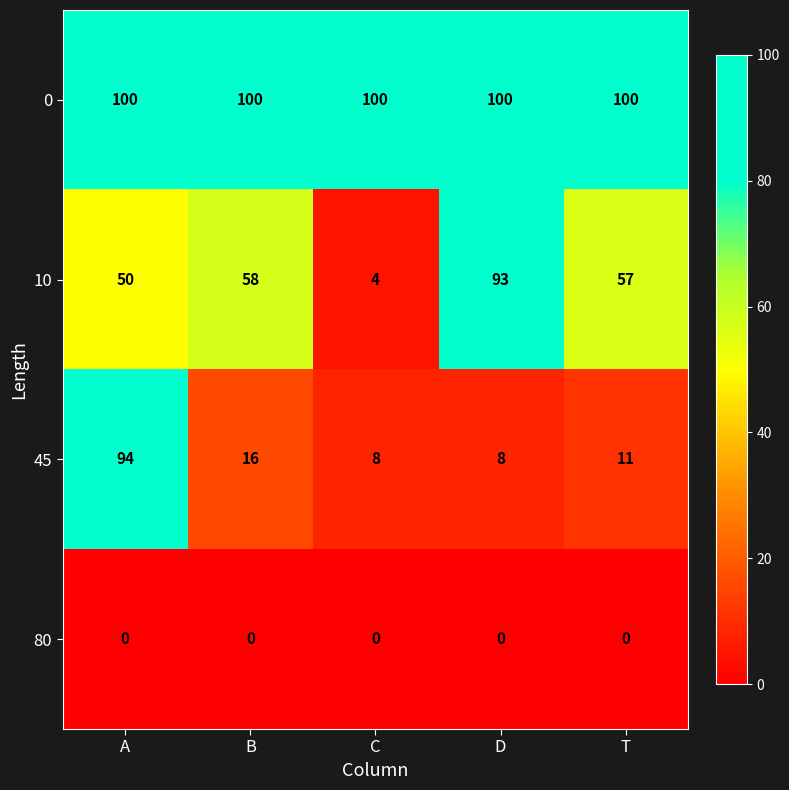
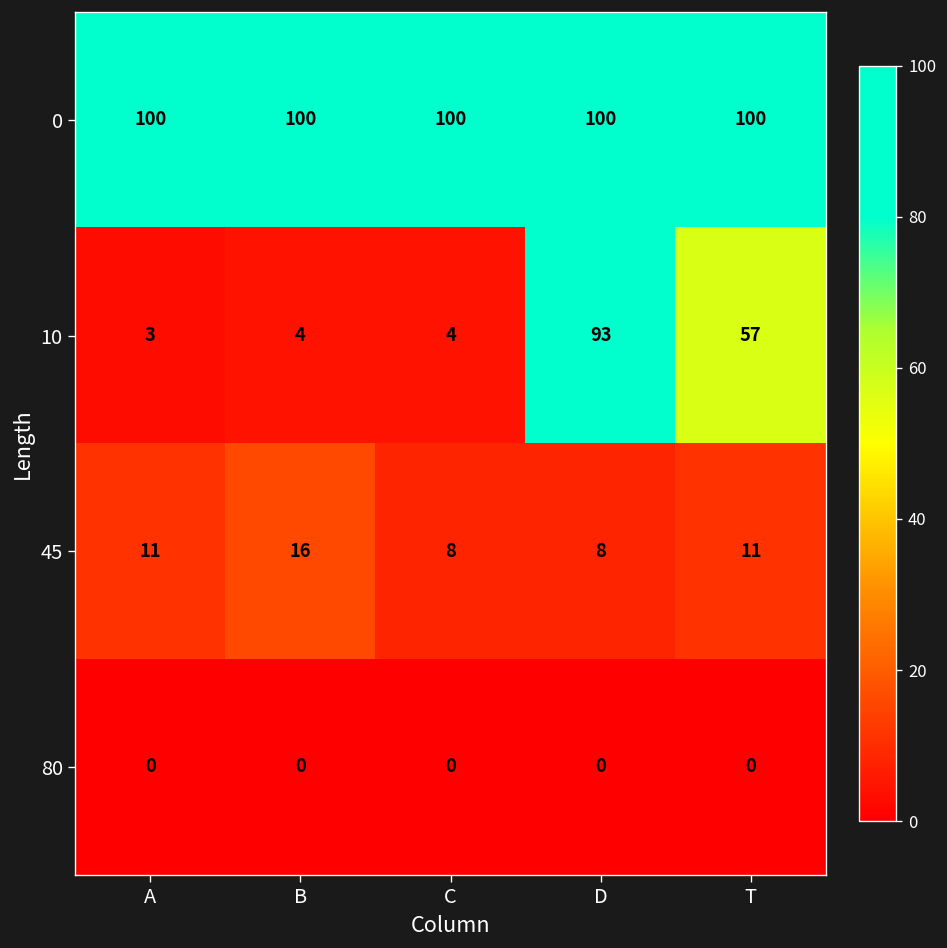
  {
    "0": {
      "A": 100,
      "B": 100,
      "C": 100,
      "D": 100,
      "T": 100
    },
    "10": {
-     "A": 50,
-     "B": 58,
+     "A": 3,
+     "B": 4,
      "C": 4,
      "D": 93,
      "T": 57
    },
    "45": {
-     "A": 94,
+     "A": 11,
      "B": 16,
      "C": 8,
      "D": 8,
      "T": 11
    },
    "80": {
      "A": 0,
      "B": 0,
      "C": 0,
      "D": 0,
      "T": 0
    }
  }
